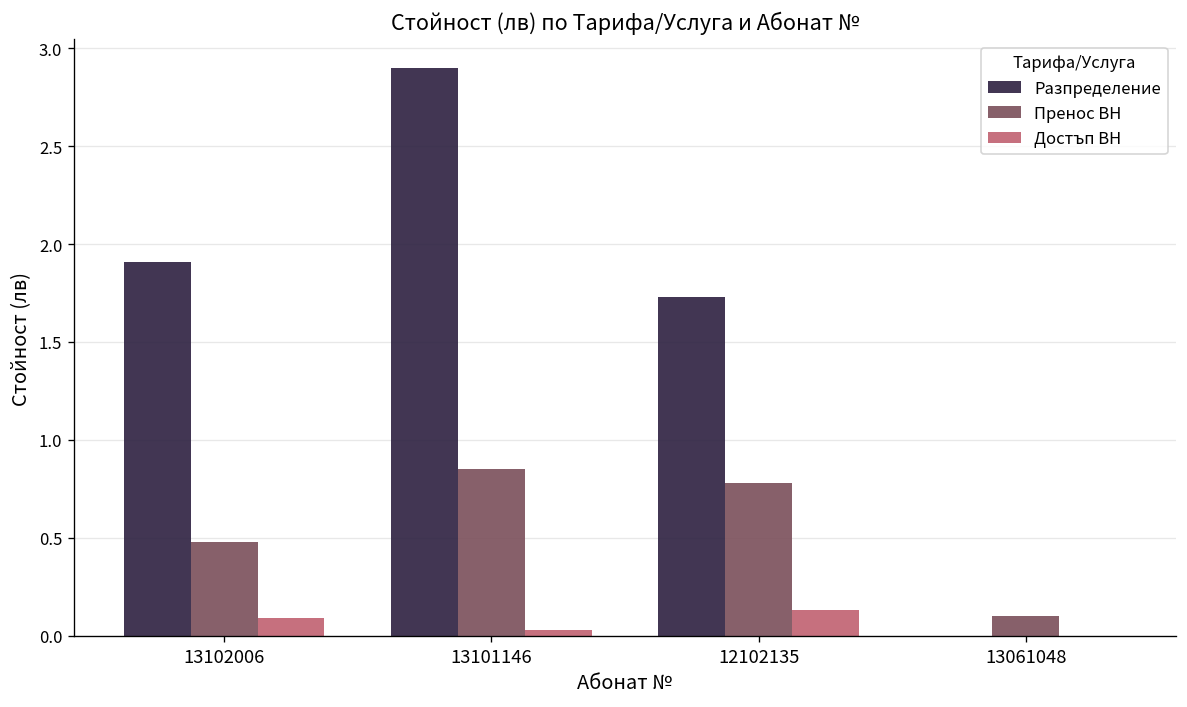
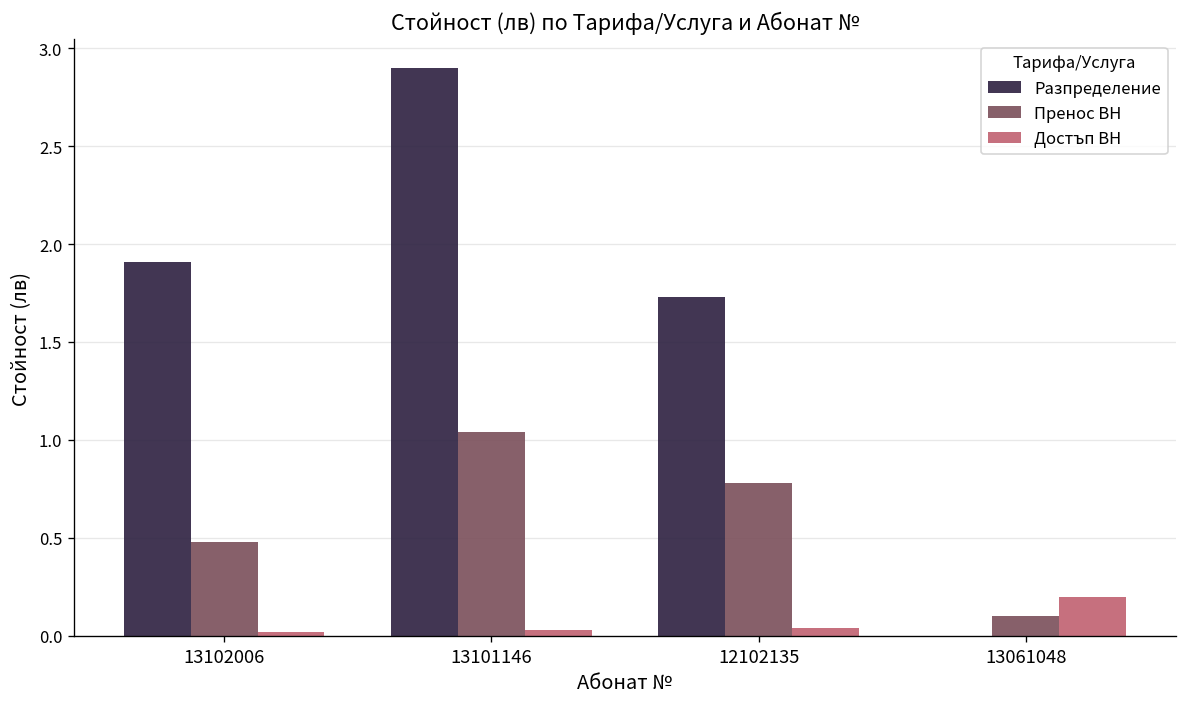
  {
    "Разпределение": {
      "13102006": 1.91,
      "13101146": 2.90,
      "12102135": 1.73,
      "13061048": 0.00
    },
    "Пренос ВН": {
      "13102006": 0.48,
-     "13101146": 0.85,
+     "13101146": 1.04,
      "12102135": 0.78,
      "13061048": 0.10
    },
    "Достъп ВН": {
-     "13102006": 0.09,
+     "13102006": 0.02,
      "13101146": 0.03,
-     "12102135": 0.13,
-     "13061048": 0.0
+     "12102135": 0.04,
+     "13061048": 0.2
    }
  }
